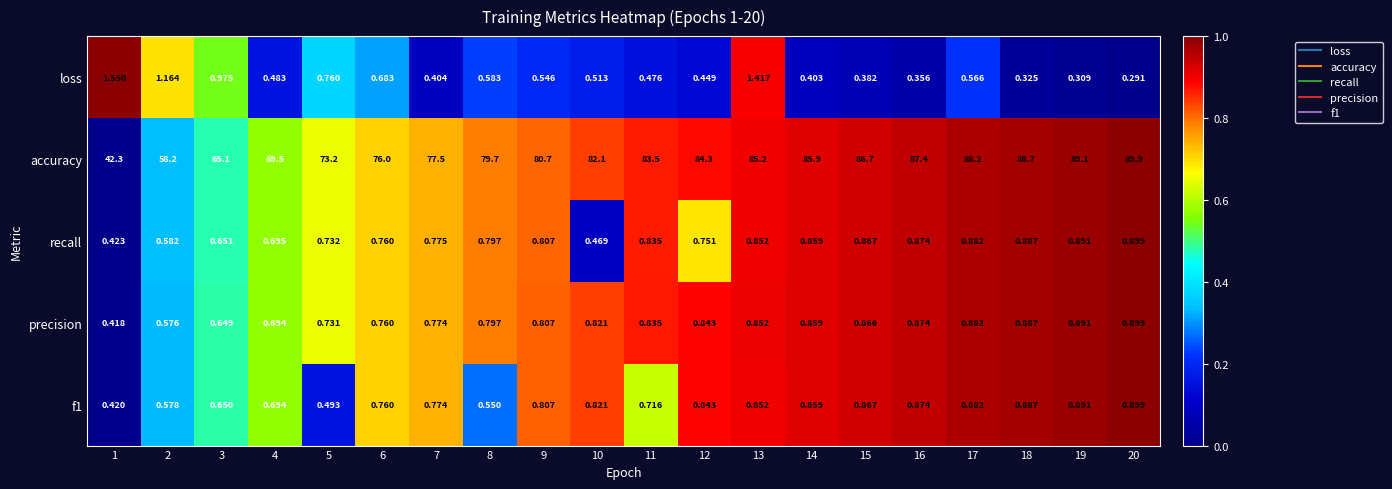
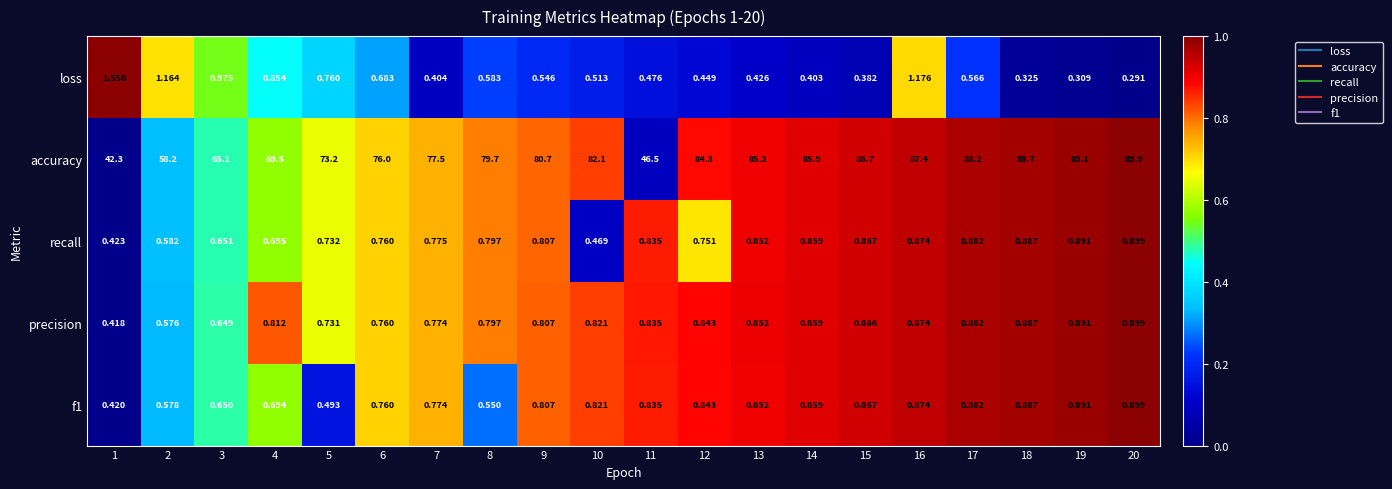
  {
    "loss": {
      "1": 1.550,
      "2": 1.164,
      "3": 0.975,
-     "4": 0.483,
+     "4": 0.854,
      "5": 0.760,
      "6": 0.683,
      "7": 0.404,
      "8": 0.583,
      "9": 0.546,
      "10": 0.513,
      "11": 0.476,
      "12": 0.449,
-     "13": 1.417,
+     "13": 0.426,
      "14": 0.403,
      "15": 0.382,
-     "16": 0.356,
+     "16": 1.176,
      "17": 0.566,
      "18": 0.325,
      "19": 0.309,
      "20": 0.291
    },
    "accuracy": {
      "1": 42.3,
      "2": 58.2,
      "3": 65.1,
      "4": 69.5,
      "5": 73.2,
      "6": 76.0,
      "7": 77.5,
      "8": 79.7,
      "9": 80.7,
      "10": 82.1,
-     "11": 83.5,
+     "11": 46.5,
      "12": 84.3,
      "13": 85.2,
      "14": 85.9,
      "15": 86.7,
      "16": 87.4,
      "17": 88.2,
      "18": 88.7,
      "19": 89.1,
      "20": 89.9
    },
    "recall": {
      "1": 0.423,
      "2": 0.582,
      "3": 0.651,
      "4": 0.695,
      "5": 0.732,
      "6": 0.760,
      "7": 0.775,
      "8": 0.797,
      "9": 0.807,
      "10": 0.469,
      "11": 0.835,
      "12": 0.751,
      "13": 0.852,
      "14": 0.859,
      "15": 0.867,
      "16": 0.874,
      "17": 0.882,
      "18": 0.887,
      "19": 0.891,
      "20": 0.899
    },
    "precision": {
      "1": 0.418,
      "2": 0.576,
      "3": 0.649,
-     "4": 0.694,
+     "4": 0.812,
      "5": 0.731,
      "6": 0.760,
      "7": 0.774,
      "8": 0.797,
      "9": 0.807,
      "10": 0.821,
      "11": 0.835,
      "12": 0.843,
      "13": 0.852,
      "14": 0.859,
      "15": 0.866,
      "16": 0.874,
      "17": 0.882,
      "18": 0.887,
      "19": 0.891,
      "20": 0.899
    },
    "f1": {
      "1": 0.420,
      "2": 0.578,
      "3": 0.650,
      "4": 0.694,
      "5": 0.493,
      "6": 0.760,
      "7": 0.774,
      "8": 0.550,
      "9": 0.807,
      "10": 0.821,
-     "11": 0.716,
+     "11": 0.835,
      "12": 0.843,
      "13": 0.852,
      "14": 0.859,
      "15": 0.867,
      "16": 0.874,
      "17": 0.882,
      "18": 0.887,
      "19": 0.891,
      "20": 0.899
    }
  }
